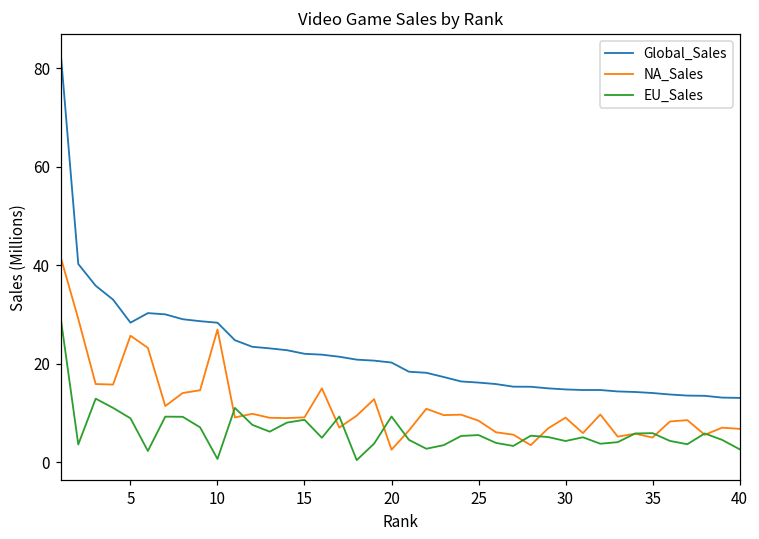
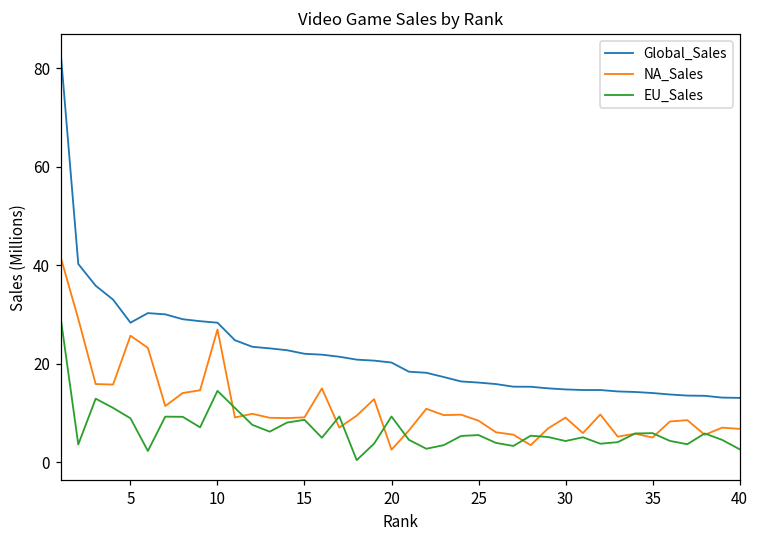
  {
    "Global_Sales": {
      "5": 28,
      "10": 28,
      "15": 22,
      "20": 20,
      "25": 16,
      "30": 15,
      "35": 14,
      "40": 13
    },
    "NA_Sales": {
      "5": 26,
      "10": 27,
      "20": 3,
      "25": 8,
      "30": 9,
      "35": 5,
      "40": 7
    },
    "EU_Sales": {
      "5": 9,
-     "10": 1,
+     "10": 14,
      "20": 9,
      "25": 5,
      "30": 4,
      "35": 6,
      "40": 3
    }
  }
